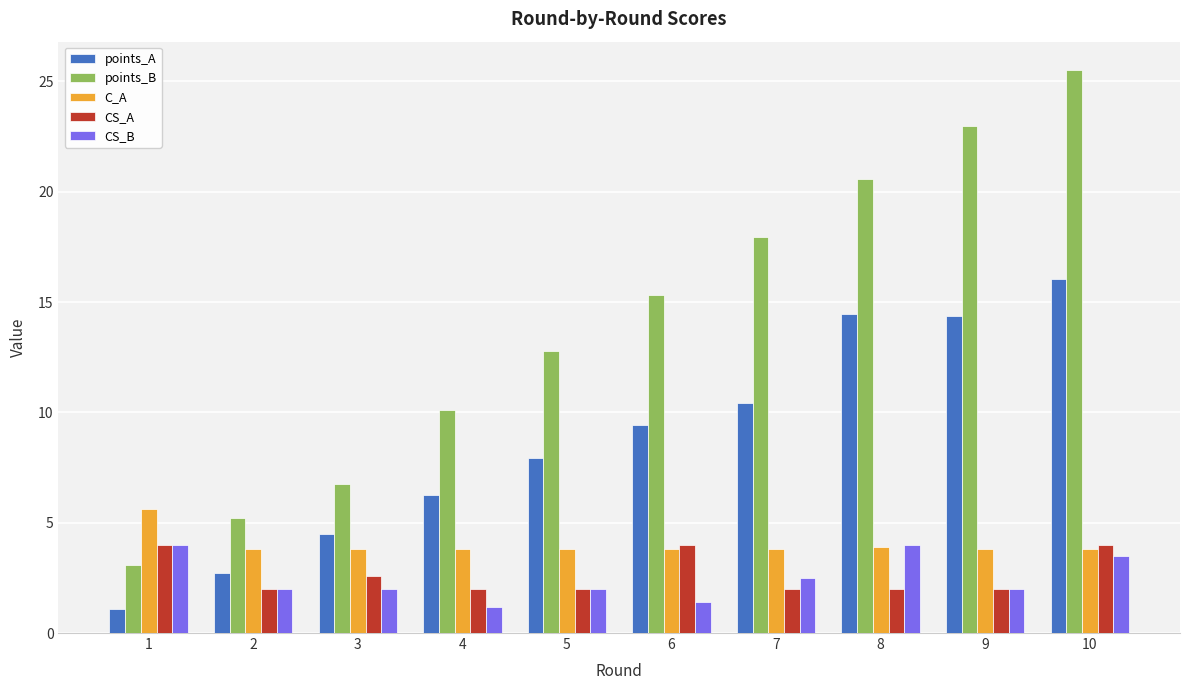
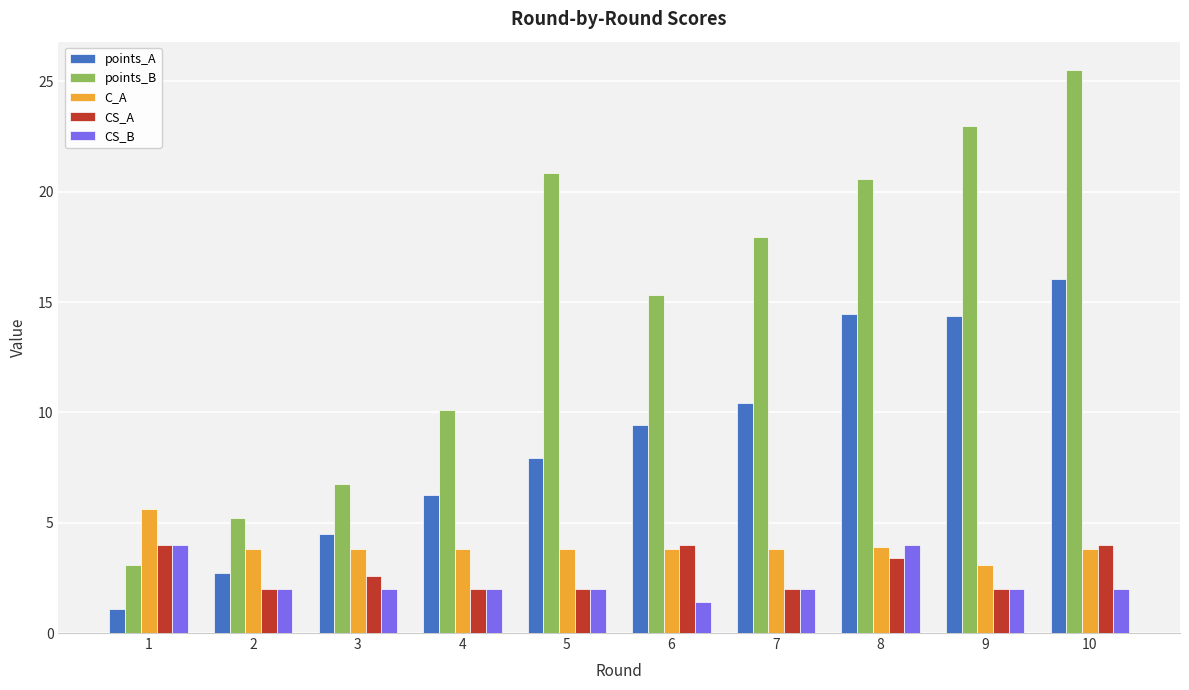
  {
    "points_A": {
      "1": 1.1,
      "2": 2.7,
      "3": 4.5,
      "4": 6.2,
      "5": 7.9,
      "6": 9.4,
      "7": 10.4,
      "8": 14.4,
      "9": 14.4,
      "10": 16.0
    },
    "points_B": {
      "1": 3.1,
      "2": 5.2,
      "3": 6.8,
      "4": 10.1,
-     "5": 12.8,
+     "5": 20.8,
      "6": 15.3,
      "7": 18.0,
      "8": 20.6,
      "9": 23.0,
      "10": 25.5
    },
    "C_A": {
      "1": 5.6,
      "2": 3.8,
      "3": 3.8,
      "4": 3.8,
      "5": 3.8,
      "6": 3.8,
      "7": 3.8,
      "8": 3.9,
-     "9": 3.8,
+     "9": 3.1,
      "10": 3.8
    },
    "CS_A": {
      "1": 4.0,
      "2": 2.0,
      "3": 2.6,
      "4": 2.0,
      "5": 2.0,
      "6": 4.0,
      "7": 2.0,
-     "8": 2.0,
+     "8": 3.4,
      "9": 2.0,
      "10": 4.0
    },
    "CS_B": {
      "1": 4.0,
      "2": 2.0,
      "3": 2.0,
-     "4": 1.2,
+     "4": 2.0,
      "5": 2.0,
      "6": 1.4,
-     "7": 2.5,
+     "7": 2.0,
      "8": 4.0,
      "9": 2.0,
-     "10": 3.5
+     "10": 2.0
    }
  }
